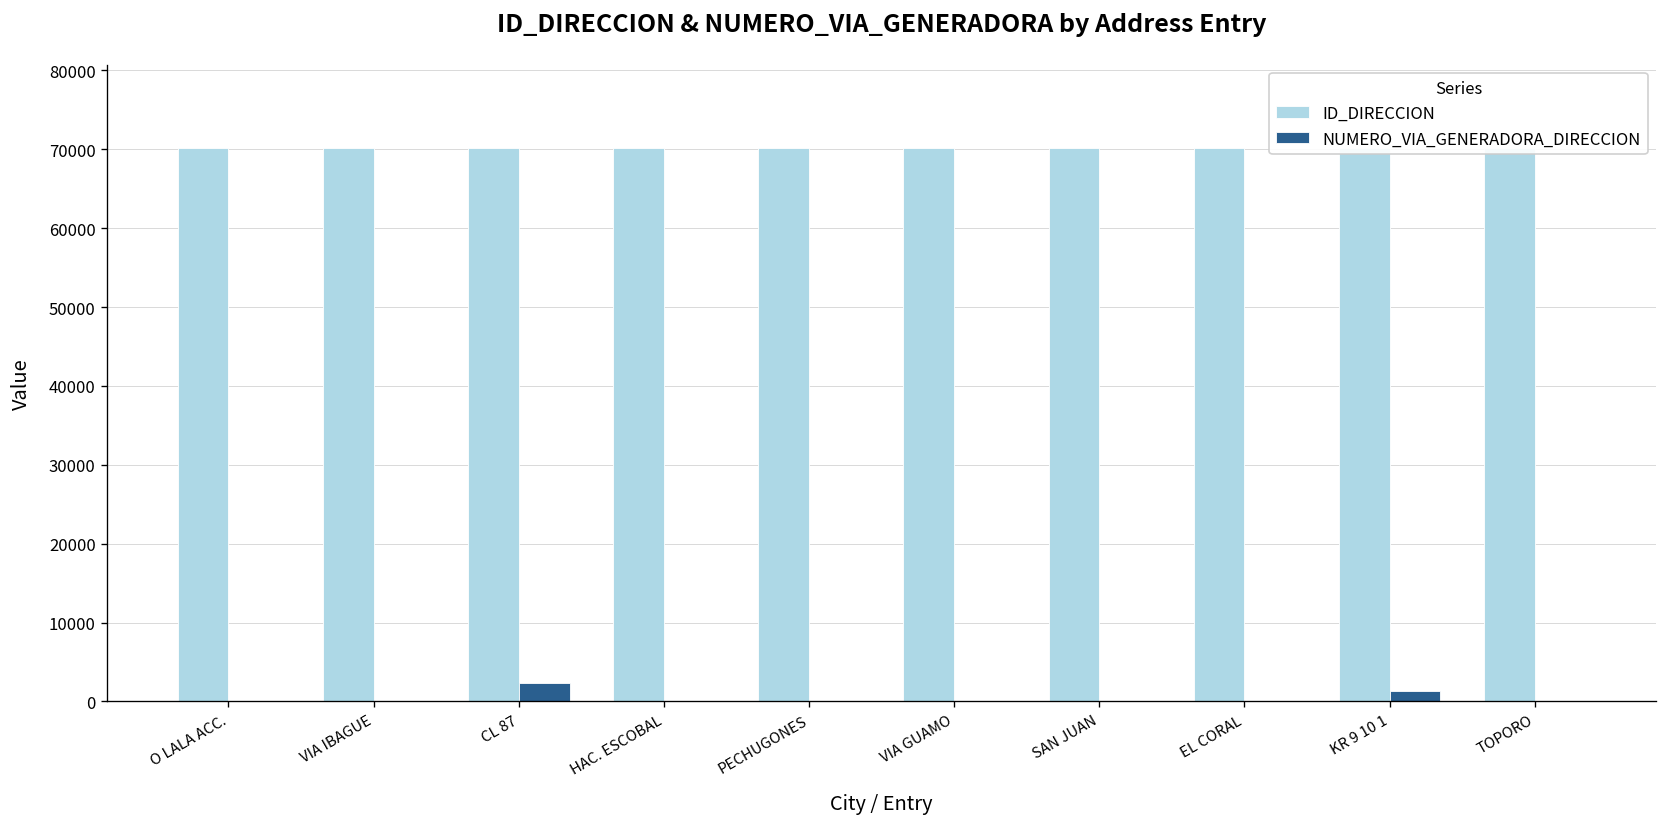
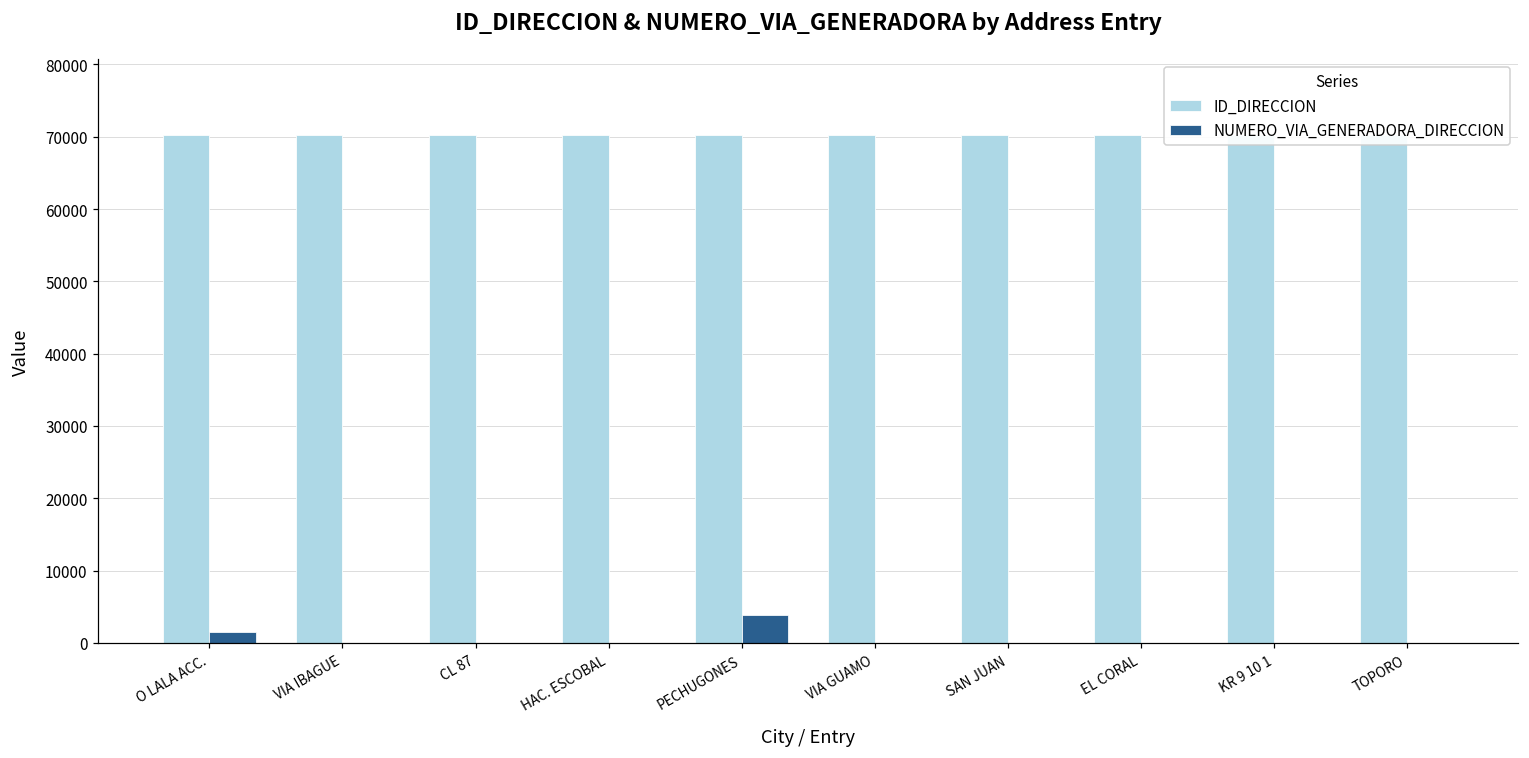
  {
    "ID_DIRECCION": {
      "O LALA ACC.": 70000,
      "VIA IBAGUE": 70000,
      "CL 87": 70000,
      "HAC. ESCOBAL": 70000,
      "PECHUGONES": 70000,
      "VIA GUAMO": 70000,
      "SAN JUAN": 70000,
      "EL CORAL": 70000
    },
    "NUMERO_VIA_GENERADORA_DIRECCION": {
-     "O LALA ACC.": 0,
+     "O LALA ACC.": 2000,
      "VIA IBAGUE": 0,
-     "CL 87": 2000,
+     "CL 87": 0,
      "HAC. ESCOBAL": 0,
-     "PECHUGONES": 0,
+     "PECHUGONES": 4000,
      "VIA GUAMO": 0,
      "SAN JUAN": 0,
      "EL CORAL": 0,
-     "KR 9 10 1": 1000,
+     "KR 9 10 1": 0,
      "TOPORO": 0
    }
  }
